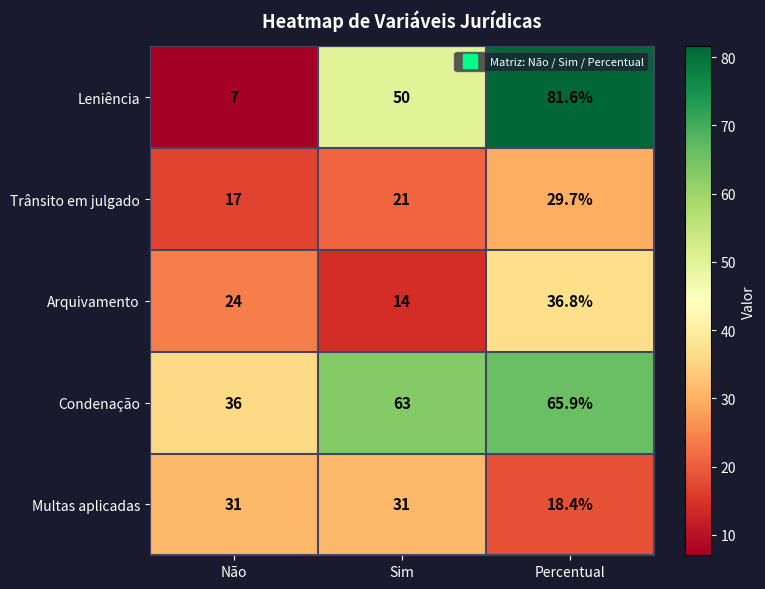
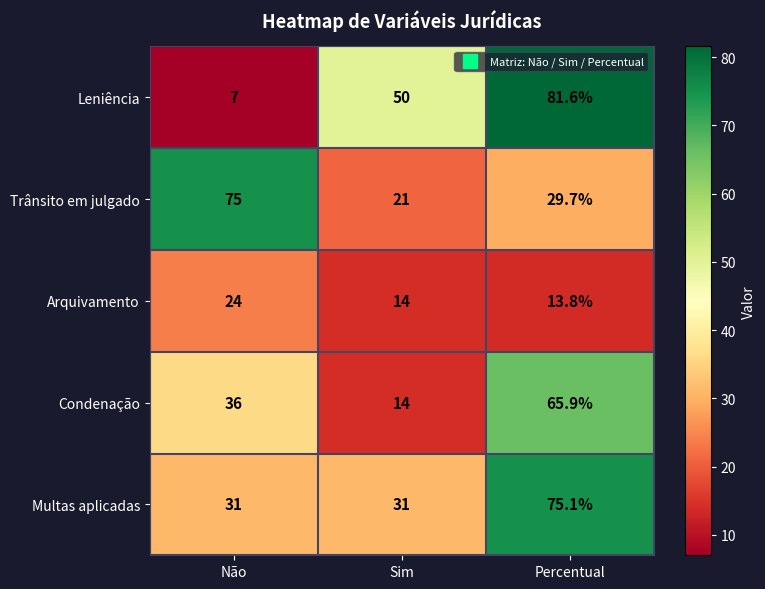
  {
    "Leniência": {
      "Não": "7",
      "Sim": "50",
      "Percentual": "81.6%"
    },
    "Trânsito em julgado": {
-     "Não": "17",
+     "Não": "75",
      "Sim": "21",
      "Percentual": "29.7%"
    },
    "Arquivamento": {
      "Não": "24",
      "Sim": "14",
-     "Percentual": "36.8%"
+     "Percentual": "13.8%"
    },
    "Condenação": {
      "Não": "36",
-     "Sim": "63",
+     "Sim": "14",
      "Percentual": "65.9%"
    },
    "Multas aplicadas": {
      "Não": "31",
      "Sim": "31",
-     "Percentual": "18.4%"
+     "Percentual": "75.1%"
    }
  }
